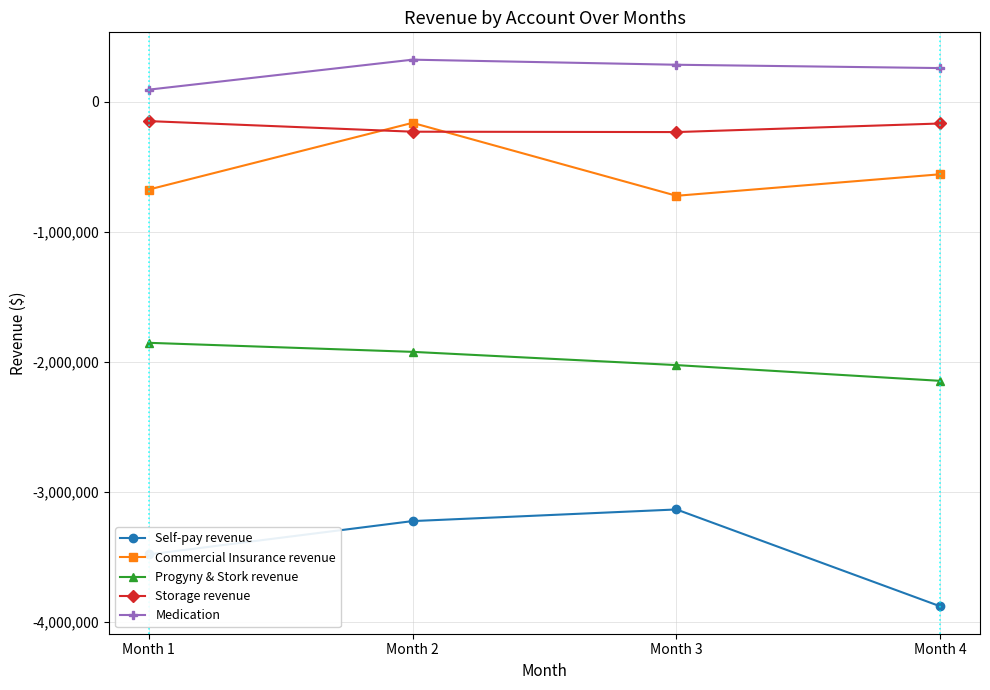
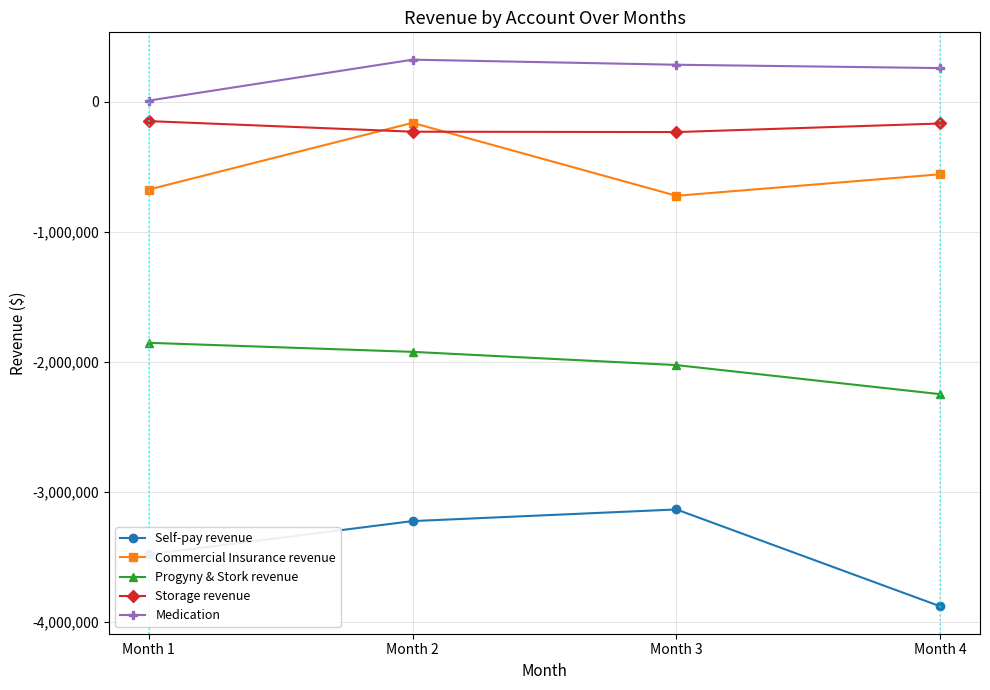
  {
    "Self-pay revenue": {
      "Month 2": "-3,220,000",
      "Month 3": "-3,130,000",
      "Month 4": "-3,880,000"
    },
    "Commercial Insurance revenue": {
      "Month 1": "-670,000",
      "Month 2": "-160,000",
      "Month 3": "-720,000",
      "Month 4": "-560,000"
    },
    "Progyny & Stork revenue": {
      "Month 1": "-1,850,000",
      "Month 2": "-1,920,000",
      "Month 3": "-2,020,000",
-     "Month 4": "-2,140,000"
+     "Month 4": "-2,250,000"
    },
    "Storage revenue": {
      "Month 1": "-150,000",
      "Month 2": "-230,000",
      "Month 3": "-230,000",
      "Month 4": "-170,000"
    },
    "Medication": {
-     "Month 1": "90,000",
+     "Month 1": "10,000",
      "Month 2": "320,000",
      "Month 3": "290,000",
      "Month 4": "260,000"
    }
  }
